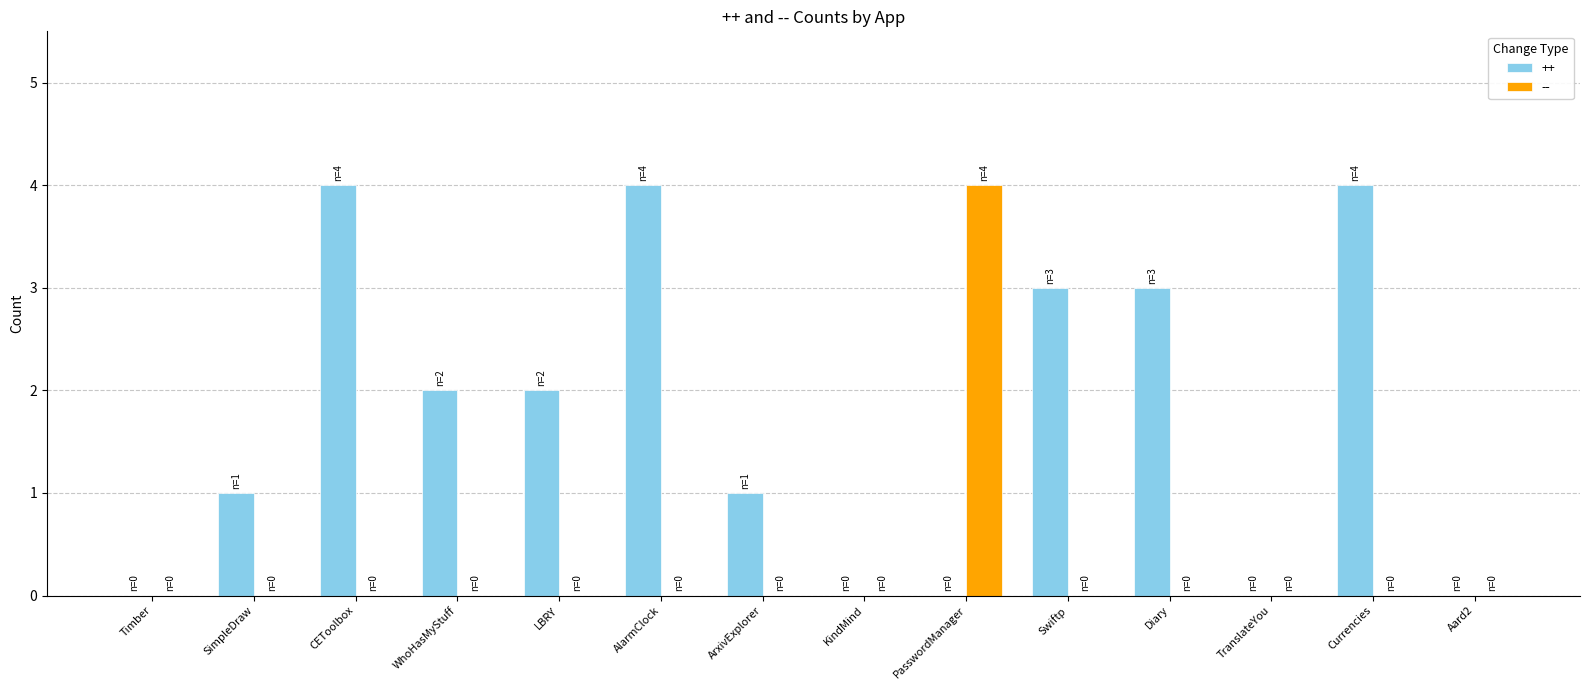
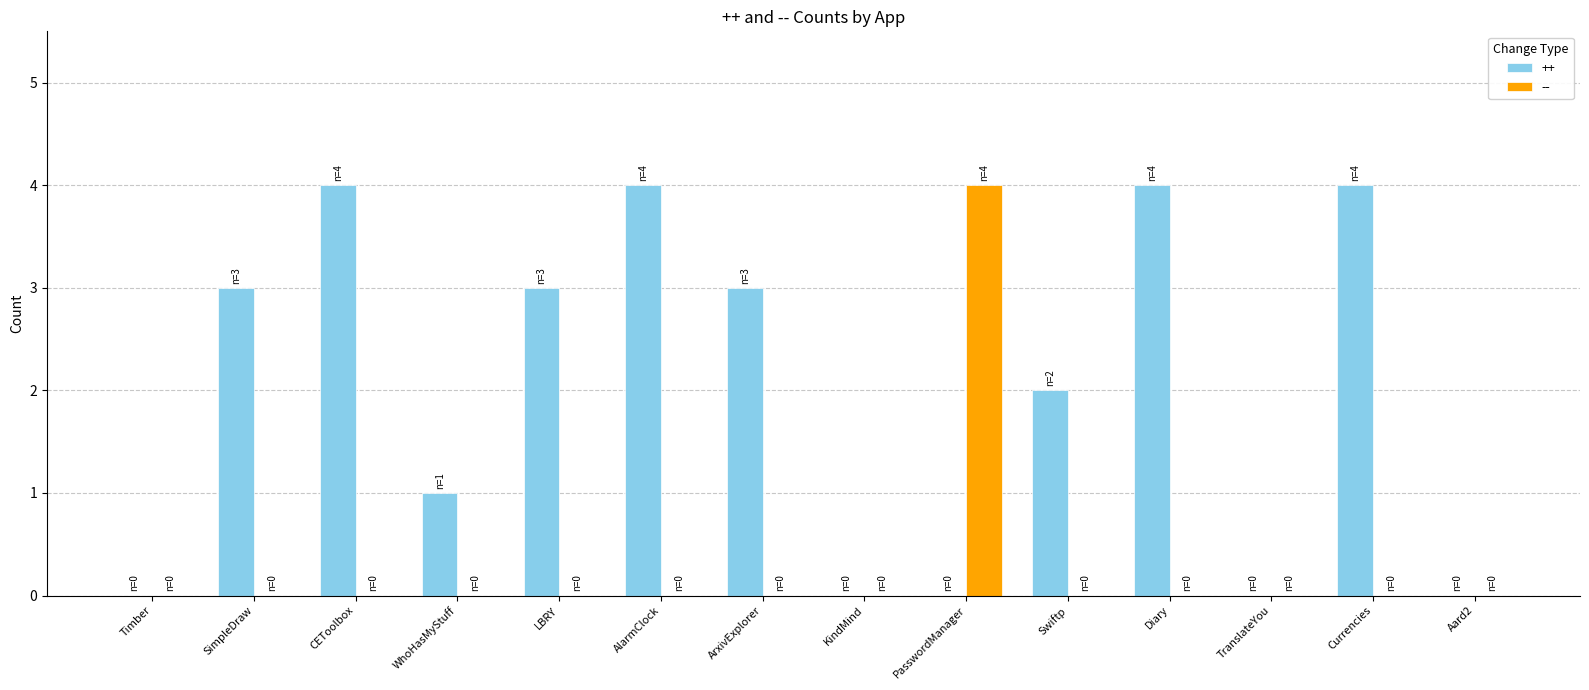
  {
    "++": {
      "Timber": 0,
-     "SimpleDraw": 1,
+     "SimpleDraw": 3,
      "CEToolbox": 4,
-     "WhoHasMyStuff": 2,
-     "LBRY": 2,
+     "WhoHasMyStuff": 1,
+     "LBRY": 3,
      "AlarmClock": 4,
-     "ArxivExplorer": 1,
+     "ArxivExplorer": 3,
      "KindMind": 0,
      "PasswordManager": 0,
-     "Swiftp": 3,
-     "Diary": 3,
+     "Swiftp": 2,
+     "Diary": 4,
      "TranslateYou": 0,
      "Currencies": 4,
      "Aard2": 0
    },
    "--": {
      "Timber": 0,
      "SimpleDraw": 0,
      "CEToolbox": 0,
      "WhoHasMyStuff": 0,
      "LBRY": 0,
      "AlarmClock": 0,
      "ArxivExplorer": 0,
      "KindMind": 0,
      "PasswordManager": 4,
      "Swiftp": 0,
      "Diary": 0,
      "TranslateYou": 0,
      "Currencies": 0,
      "Aard2": 0
    }
  }
